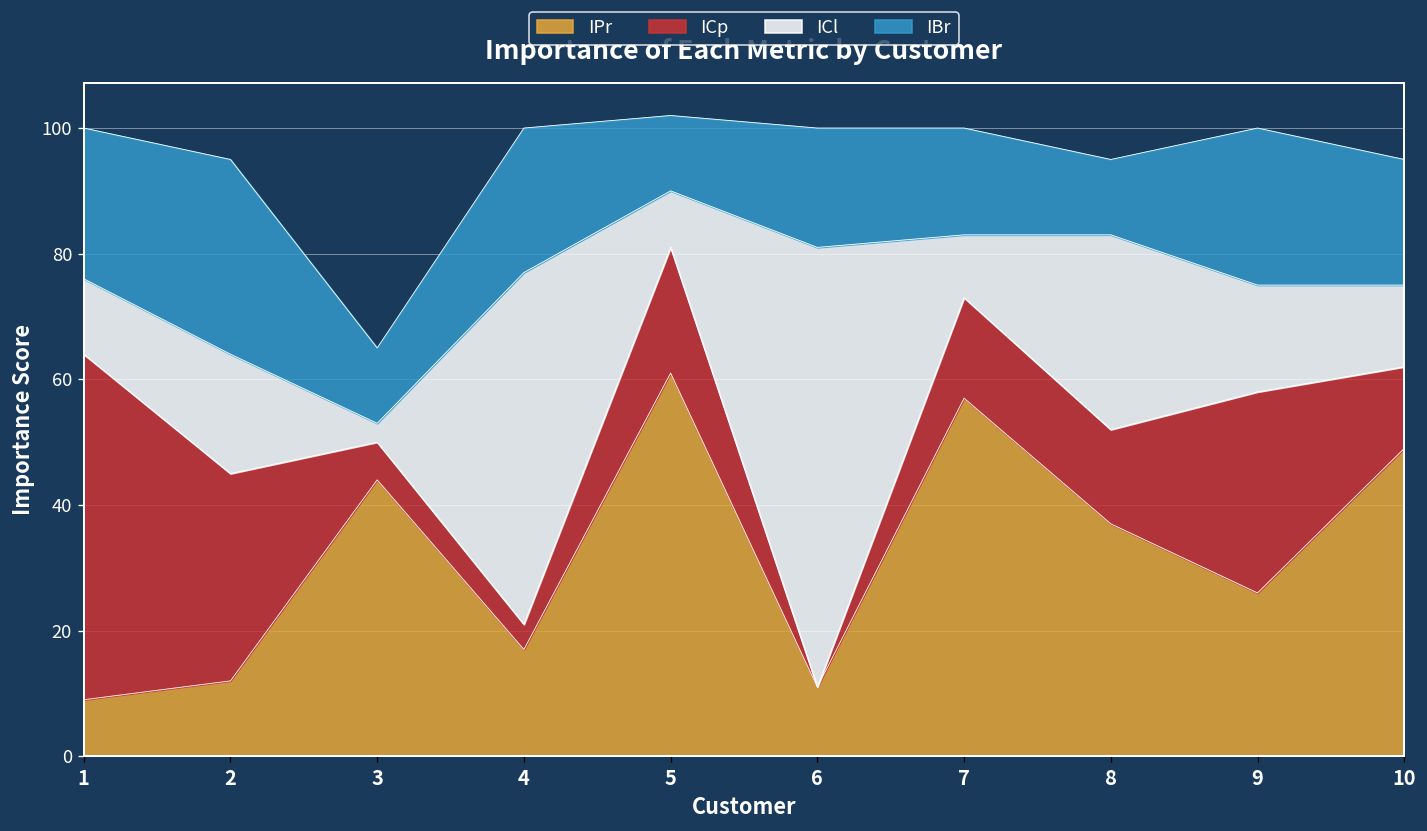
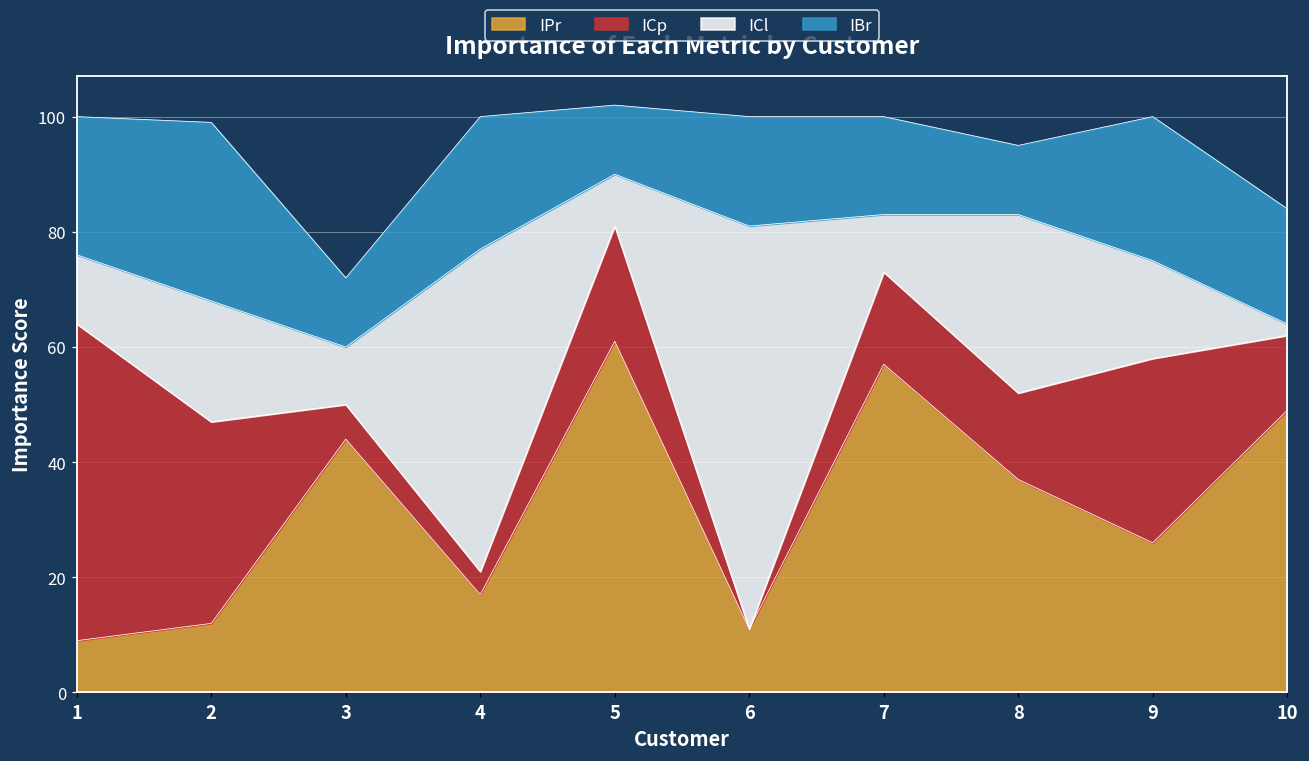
  {
    "IPr": {
      "1": 9,
      "2": 12,
      "3": 44,
      "4": 17,
      "5": 61,
      "7": 57,
      "8": 37,
      "9": 26,
      "10": 49
    },
    "ICp": {
      "1": 55,
-     "2": 33,
+     "2": 35,
      "3": 6,
      "4": 4,
      "5": 20,
      "7": 16,
      "8": 15,
      "9": 32,
      "10": 13
    },
    "ICl": {
      "1": 12,
-     "2": 19,
-     "3": 3,
+     "2": 21,
+     "3": 10,
      "4": 56,
      "5": 9,
      "6": 70,
      "7": 10,
      "8": 31,
      "9": 17,
-     "10": 13
+     "10": 2
    },
    "IBr": {
      "1": 24,
      "2": 31,
      "3": 12,
      "4": 23,
      "5": 12,
      "6": 19,
      "7": 17,
      "8": 12,
      "9": 25,
      "10": 20
    }
  }
